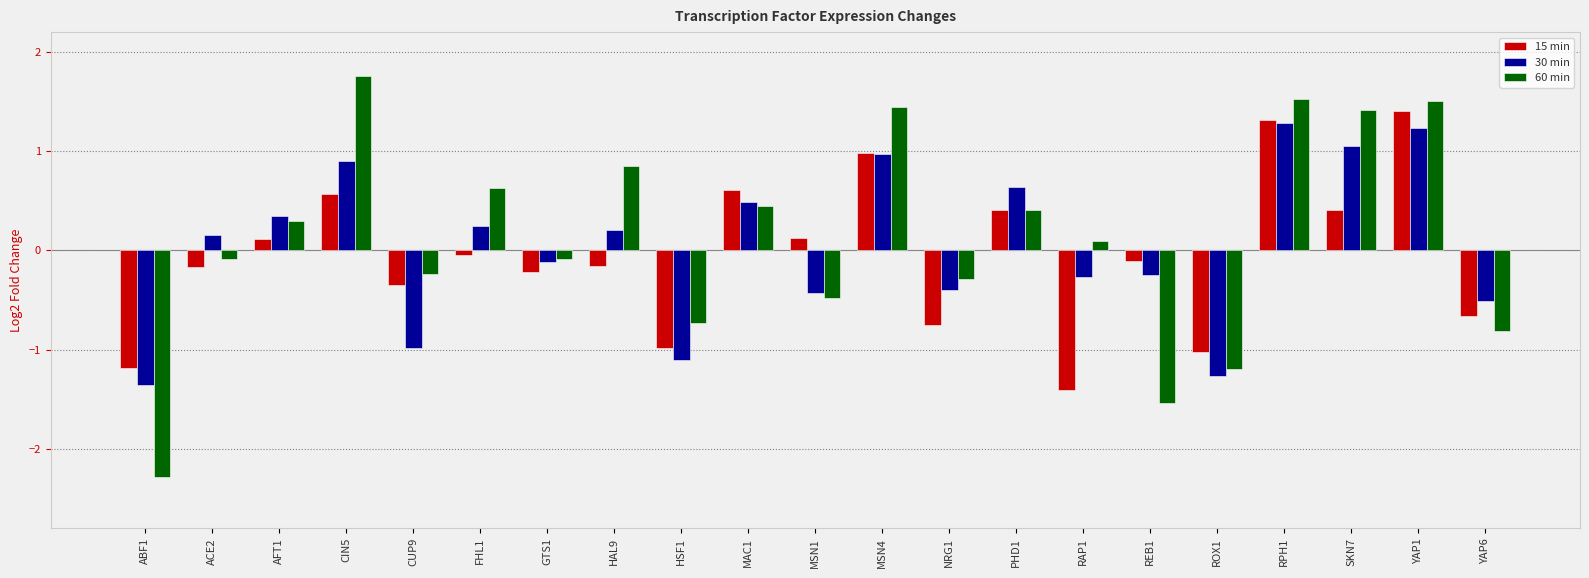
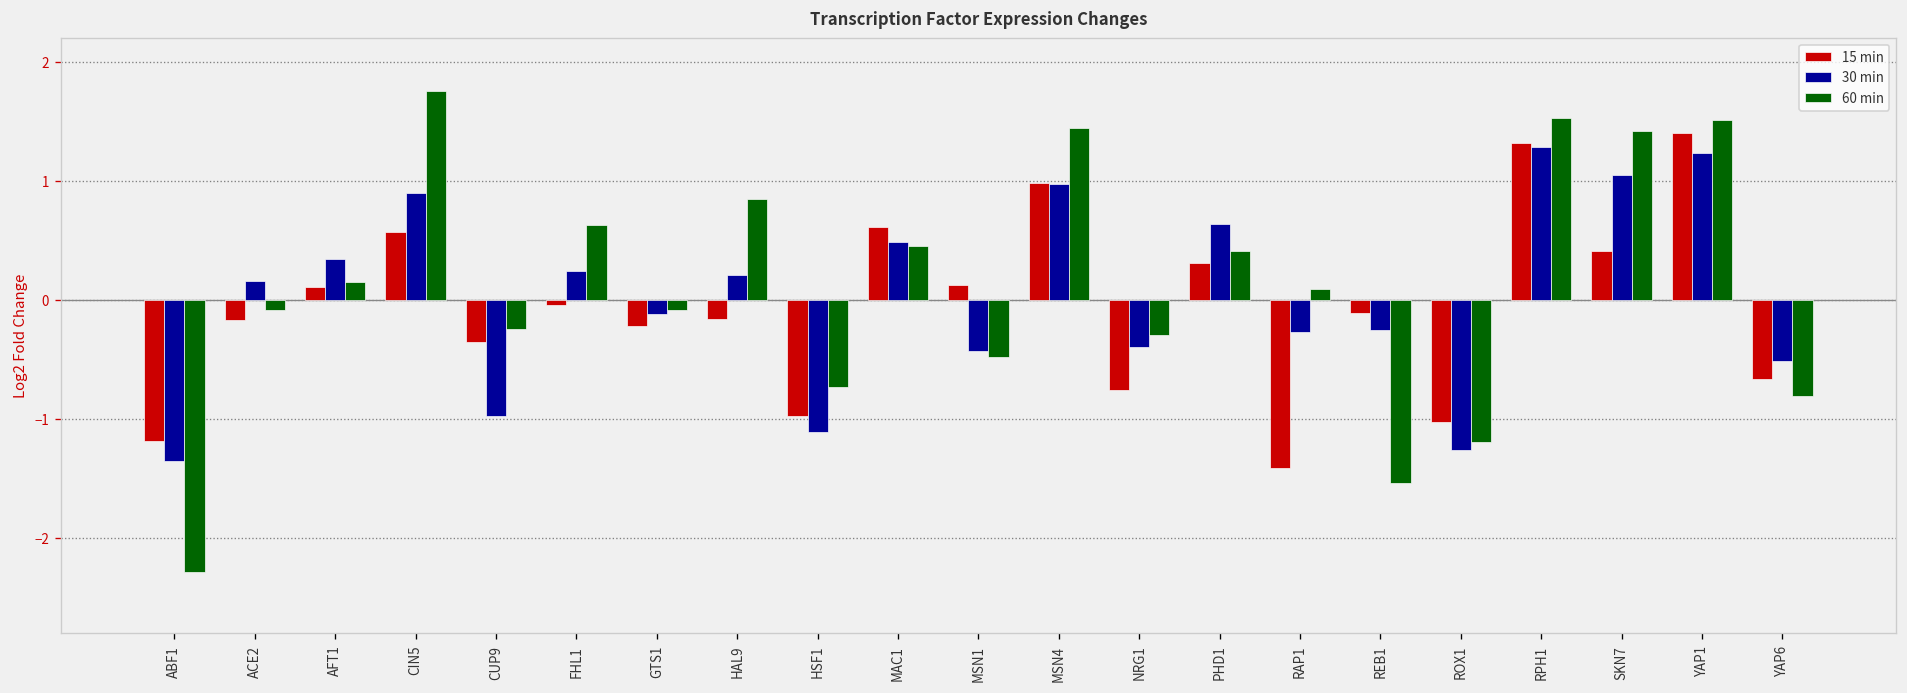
  {
    "15 min": {
      "ABF1": -1.2,
      "ACE2": -0.2,
      "AFT1": 0.1,
      "CIN5": 0.6,
      "CUP9": -0.3,
      "FHL1": 0.0,
      "GTS1": -0.2,
      "HAL9": -0.2,
      "HSF1": -1.0,
      "MAC1": 0.6,
      "MSN1": 0.1,
      "MSN4": 1.0,
      "NRG1": -0.8,
-     "PHD1": 0.4,
+     "PHD1": 0.3,
      "RAP1": -1.4,
      "REB1": -0.1,
      "ROX1": -1.0,
      "RPH1": 1.3,
      "SKN7": 0.4,
      "YAP1": 1.4,
      "YAP6": -0.7
    },
    "30 min": {
      "ABF1": -1.4,
      "ACE2": 0.2,
      "AFT1": 0.3,
      "CIN5": 0.9,
      "CUP9": -1.0,
      "FHL1": 0.2,
      "GTS1": -0.1,
      "HAL9": 0.2,
      "HSF1": -1.1,
      "MAC1": 0.5,
      "MSN1": -0.4,
      "MSN4": 1.0,
      "NRG1": -0.4,
      "PHD1": 0.6,
      "RAP1": -0.3,
      "REB1": -0.3,
      "ROX1": -1.3,
      "RPH1": 1.3,
      "SKN7": 1.1,
      "YAP1": 1.2,
      "YAP6": -0.5
    },
    "60 min": {
      "ABF1": -2.3,
      "ACE2": -0.1,
-     "AFT1": 0.3,
+     "AFT1": 0.2,
      "CIN5": 1.8,
      "CUP9": -0.2,
      "FHL1": 0.6,
      "GTS1": -0.1,
      "HAL9": 0.8,
      "HSF1": -0.7,
      "MAC1": 0.5,
      "MSN1": -0.5,
      "MSN4": 1.4,
      "NRG1": -0.3,
      "PHD1": 0.4,
      "RAP1": 0.1,
      "REB1": -1.5,
      "ROX1": -1.2,
      "RPH1": 1.5,
      "SKN7": 1.4,
      "YAP1": 1.5,
      "YAP6": -0.8
    }
  }
